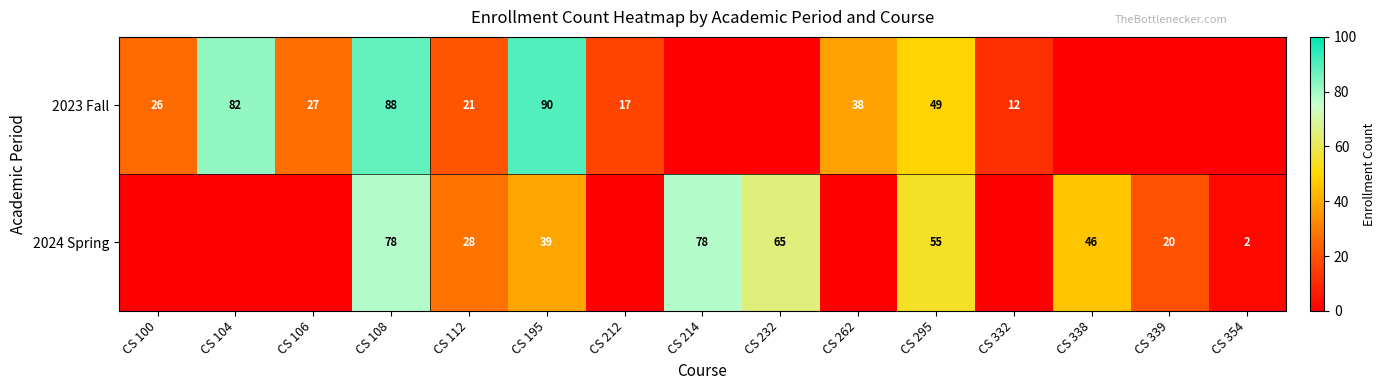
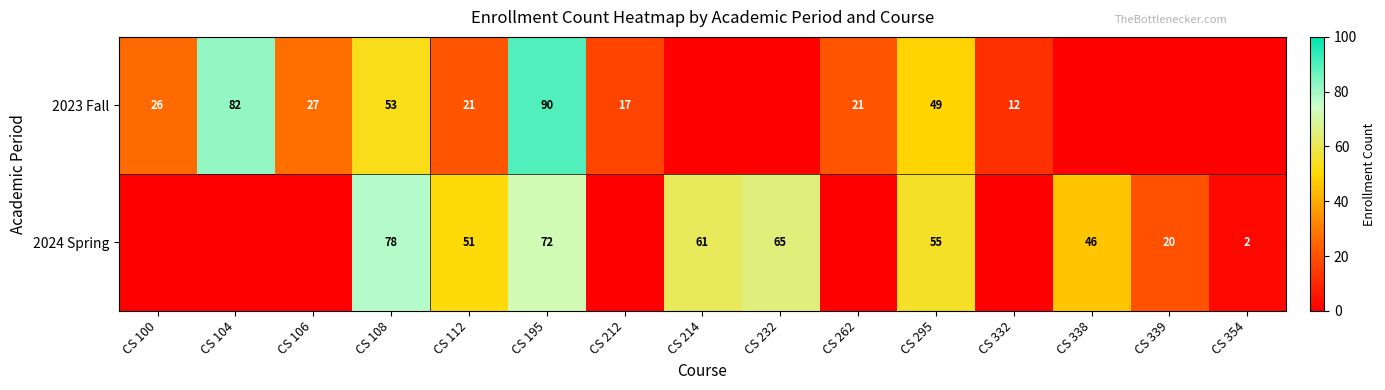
  {
    "2023 Fall": {
      "CS 100": 26,
      "CS 104": 82,
      "CS 106": 27,
-     "CS 108": 88,
+     "CS 108": 53,
      "CS 112": 21,
      "CS 195": 90,
      "CS 212": 17,
-     "CS 262": 38,
+     "CS 262": 21,
      "CS 295": 49,
      "CS 332": 12
    },
    "2024 Spring": {
      "CS 108": 78,
-     "CS 112": 28,
-     "CS 195": 39,
-     "CS 214": 78,
+     "CS 112": 51,
+     "CS 195": 72,
+     "CS 214": 61,
      "CS 232": 65,
      "CS 295": 55,
      "CS 338": 46,
      "CS 339": 20,
      "CS 354": 2
    }
  }
